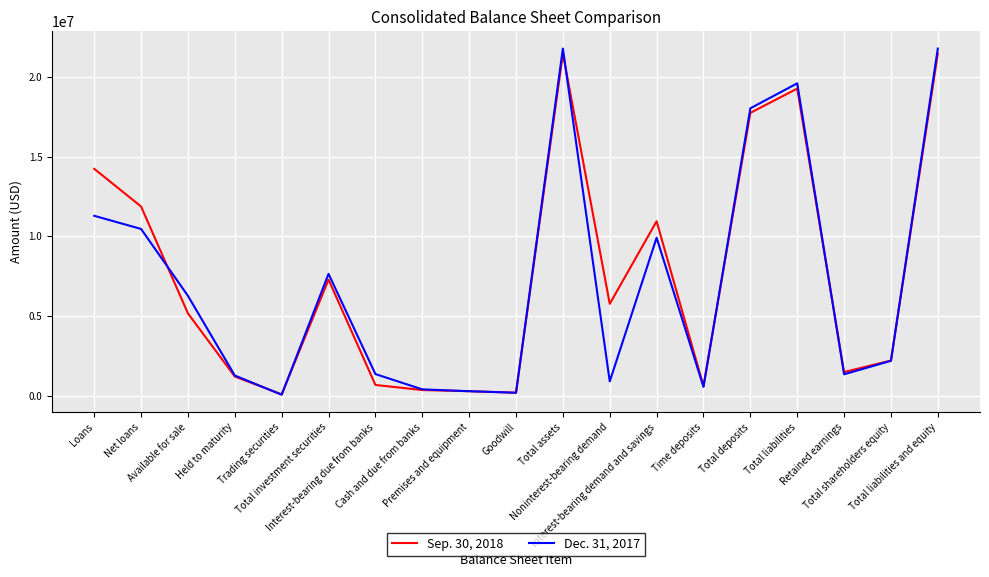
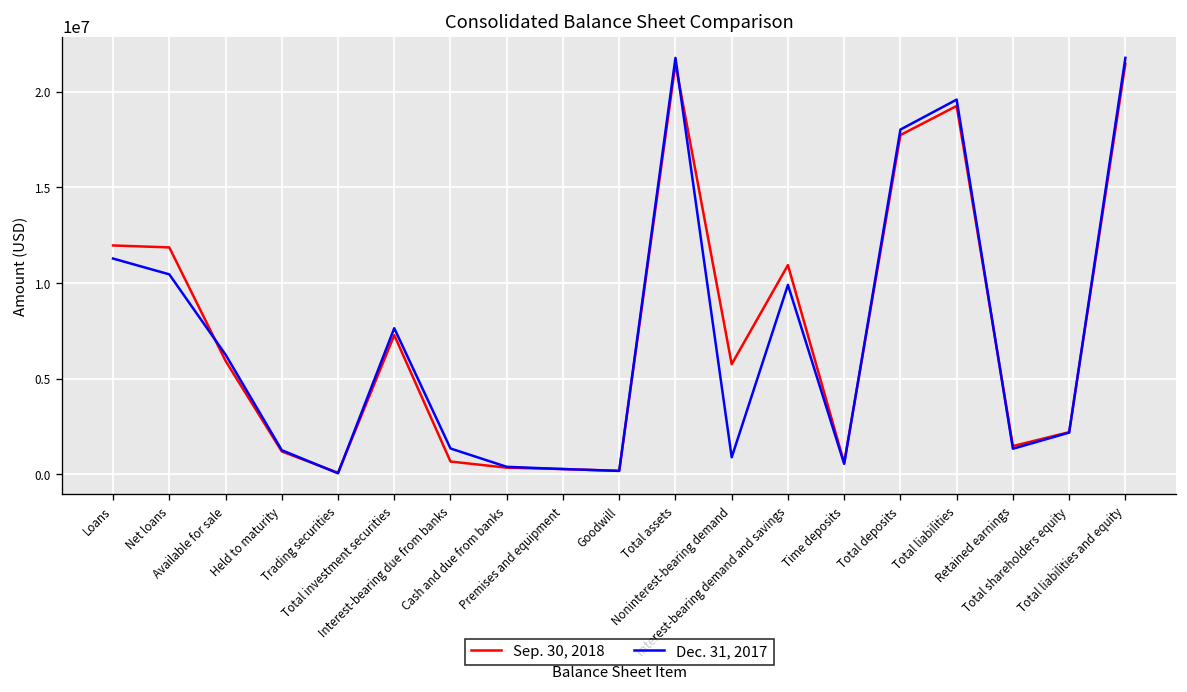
  {
    "Sep. 30, 2018": {
-     "Loans": 14200000,
+     "Loans": 12000000,
      "Net loans": 11900000,
-     "Available for sale": 5200000,
+     "Available for sale": 5900000,
      "Total investment securities": 7300000,
      "Interest-bearing due from banks": 700000,
      "Total assets": 21500000,
      "Noninterest-bearing demand": 5800000,
      "Interest-bearing demand and savings": 10900000,
      "Total deposits": 17700000,
      "Total liabilities": 19300000,
      "Total liabilities and equity": 21500000
    },
    "Dec. 31, 2017": {
      "Loans": 11300000,
      "Net loans": 10500000,
      "Available for sale": 6300000,
      "Total investment securities": 7600000,
      "Interest-bearing due from banks": 1400000,
      "Total assets": 21800000,
      "Noninterest-bearing demand": 900000,
      "Interest-bearing demand and savings": 9900000,
      "Total deposits": 18000000,
      "Total liabilities": 19600000,
      "Total liabilities and equity": 21800000
    }
  }
